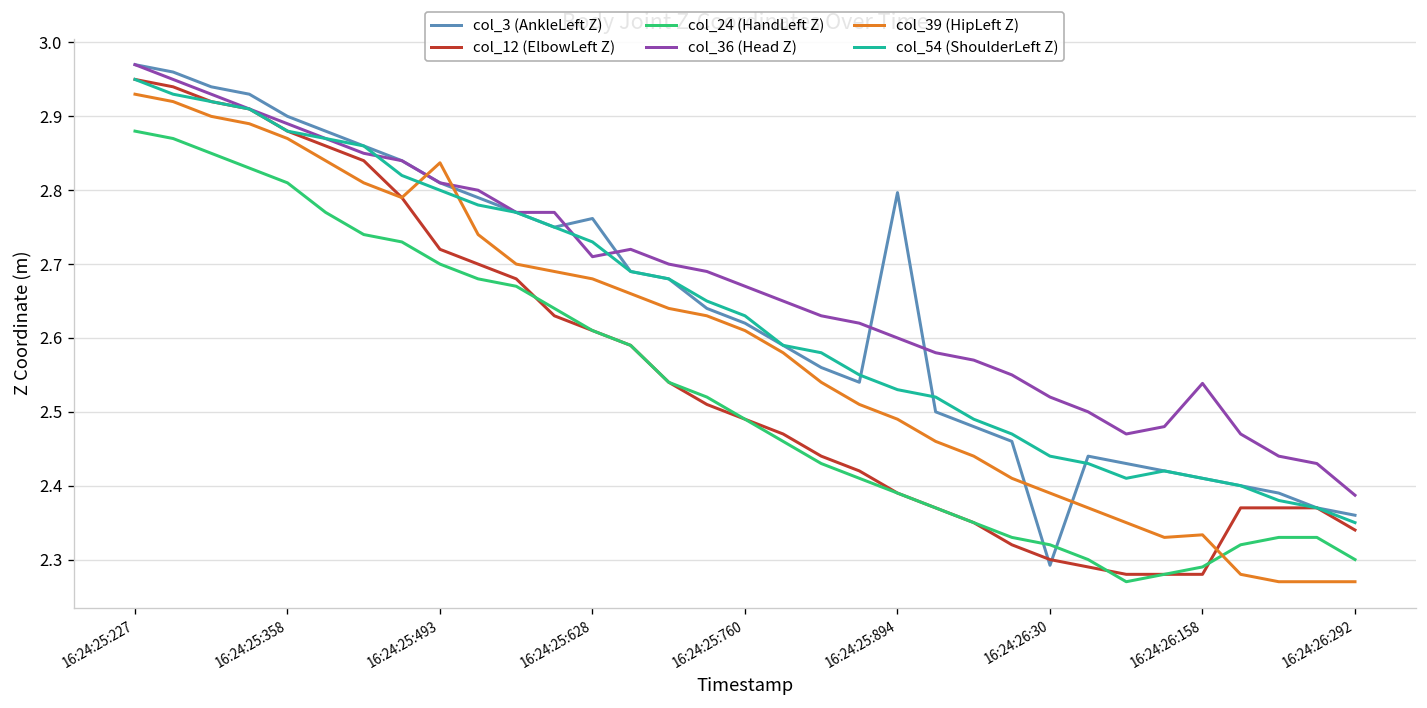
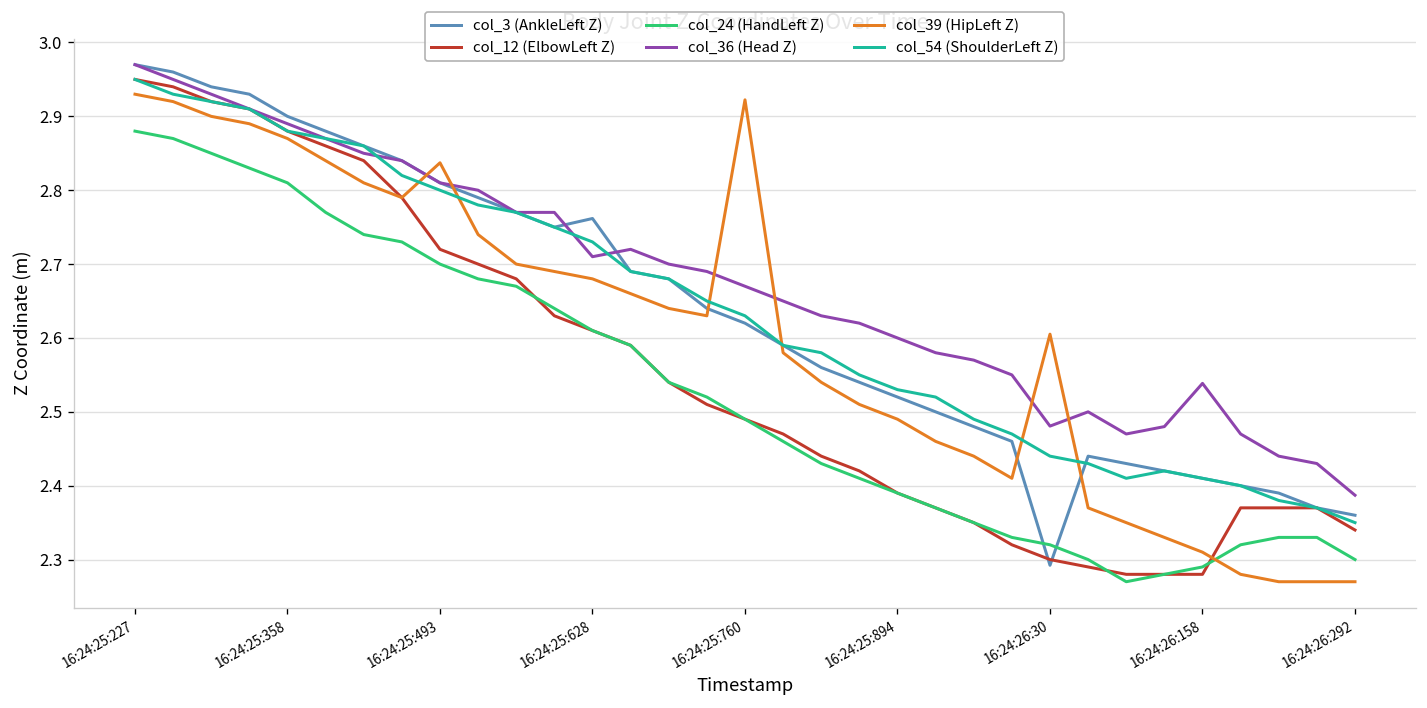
  {
    "col_3 (AnkleLeft Z)": {
      "16:24:25:358": 2.90,
      "16:24:25:628": 2.76,
      "16:24:25:760": 2.62,
-     "16:24:25:894": 2.80,
+     "16:24:25:894": 2.52,
      "16:24:26:30": 2.29,
      "16:24:26:292": 2.36
    },
    "col_12 (ElbowLeft Z)": {
      "16:24:25:493": 2.72,
      "16:24:26:30": 2.30,
      "16:24:26:158": 2.28,
      "16:24:26:292": 2.34
    },
    "col_36 (Head Z)": {
      "16:24:25:358": 2.89,
      "16:24:25:628": 2.71,
      "16:24:25:760": 2.67,
      "16:24:25:894": 2.60,
-     "16:24:26:30": 2.52,
+     "16:24:26:30": 2.48,
      "16:24:26:158": 2.54,
      "16:24:26:292": 2.39
    },
    "col_39 (HipLeft Z)": {
      "16:24:25:227": 2.93,
      "16:24:25:358": 2.87,
      "16:24:25:493": 2.84,
      "16:24:25:628": 2.68,
-     "16:24:25:760": 2.61,
+     "16:24:25:760": 2.92,
      "16:24:25:894": 2.49,
-     "16:24:26:30": 2.39,
-     "16:24:26:158": 2.33,
+     "16:24:26:30": 2.61,
+     "16:24:26:158": 2.31,
      "16:24:26:292": 2.27
    }
  }
